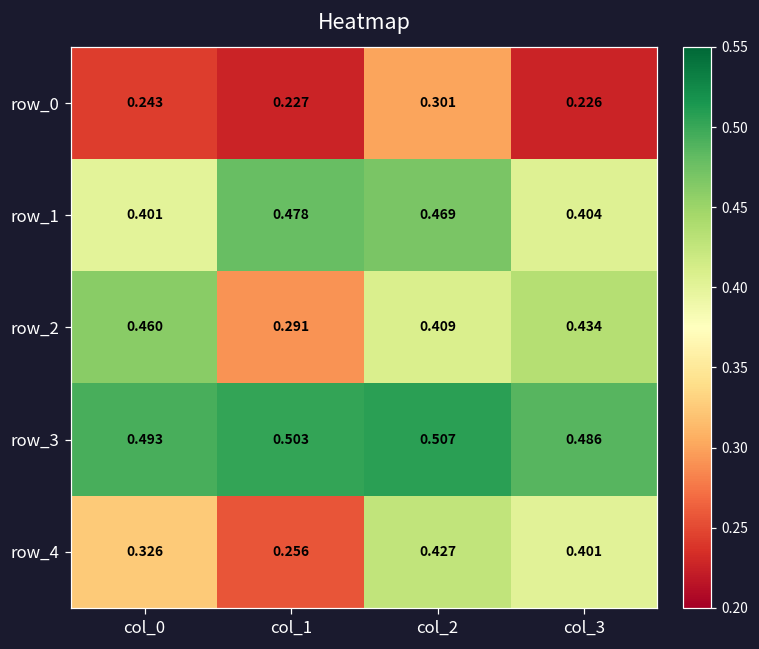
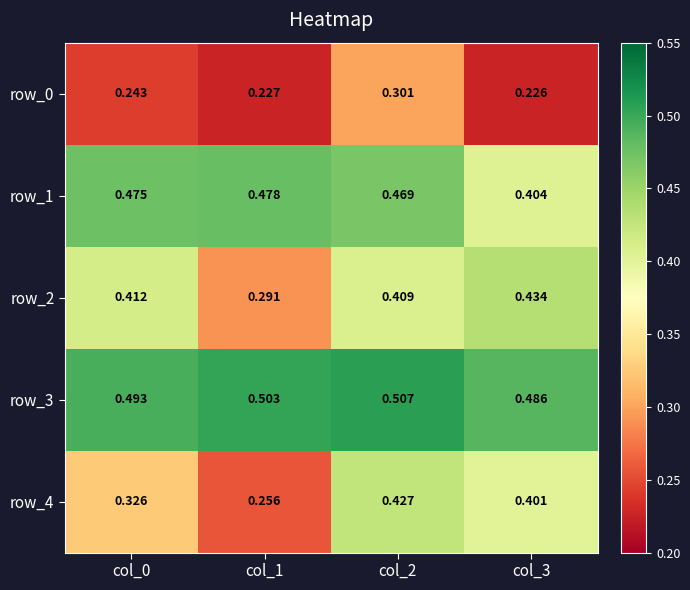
  {
    "row_0": {
      "col_0": 0.243,
      "col_1": 0.227,
      "col_2": 0.301,
      "col_3": 0.226
    },
    "row_1": {
-     "col_0": 0.401,
+     "col_0": 0.475,
      "col_1": 0.478,
      "col_2": 0.469,
      "col_3": 0.404
    },
    "row_2": {
-     "col_0": 0.460,
+     "col_0": 0.412,
      "col_1": 0.291,
      "col_2": 0.409,
      "col_3": 0.434
    },
    "row_3": {
      "col_0": 0.493,
      "col_1": 0.503,
      "col_2": 0.507,
      "col_3": 0.486
    },
    "row_4": {
      "col_0": 0.326,
      "col_1": 0.256,
      "col_2": 0.427,
      "col_3": 0.401
    }
  }
